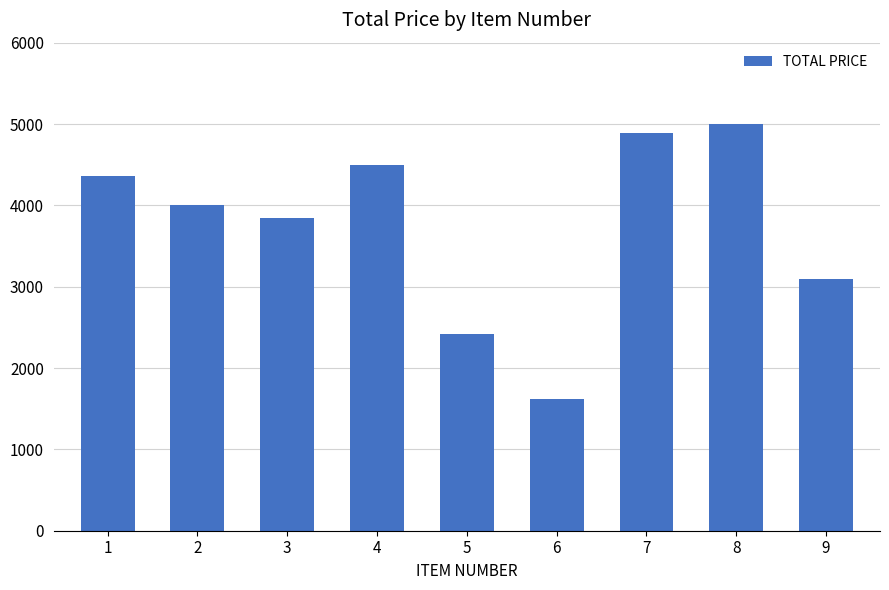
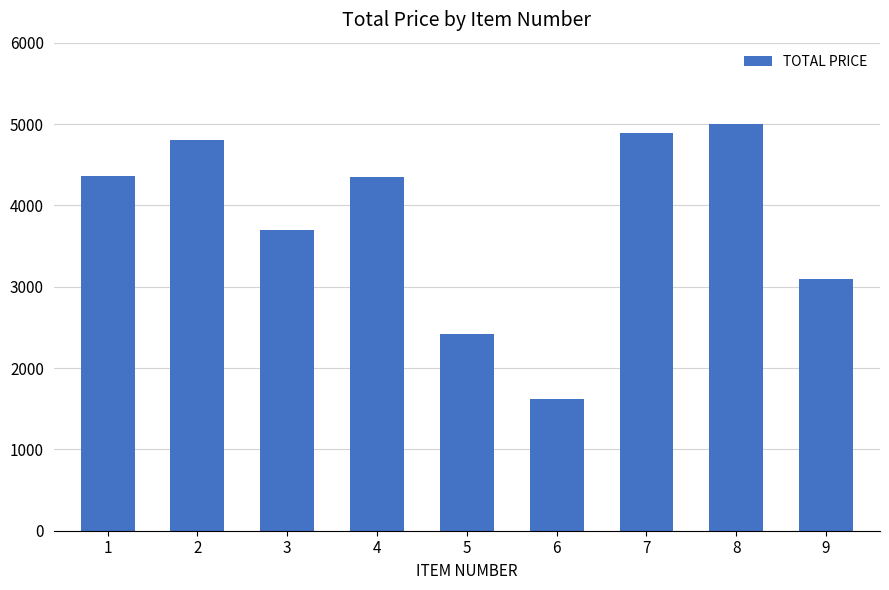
  {
    "1": 4400,
-   "2": 4000,
-   "3": 3800,
-   "4": 4500,
+   "2": 4800,
+   "3": 3700,
+   "4": 4400,
    "5": 2400,
    "6": 1600,
    "7": 4900,
    "8": 5000,
    "9": 3100
  }
